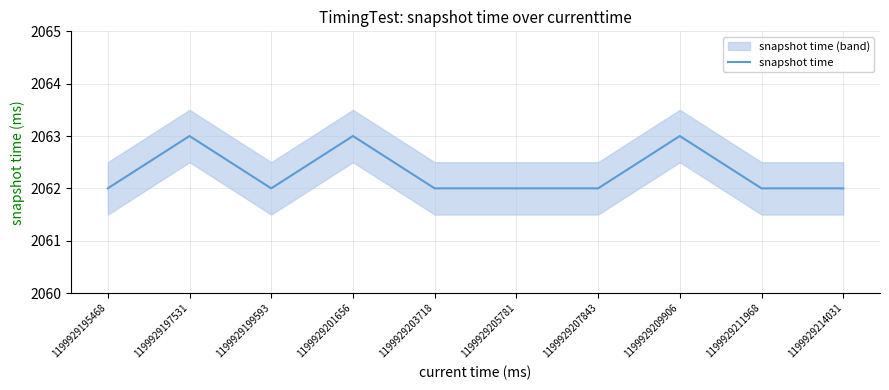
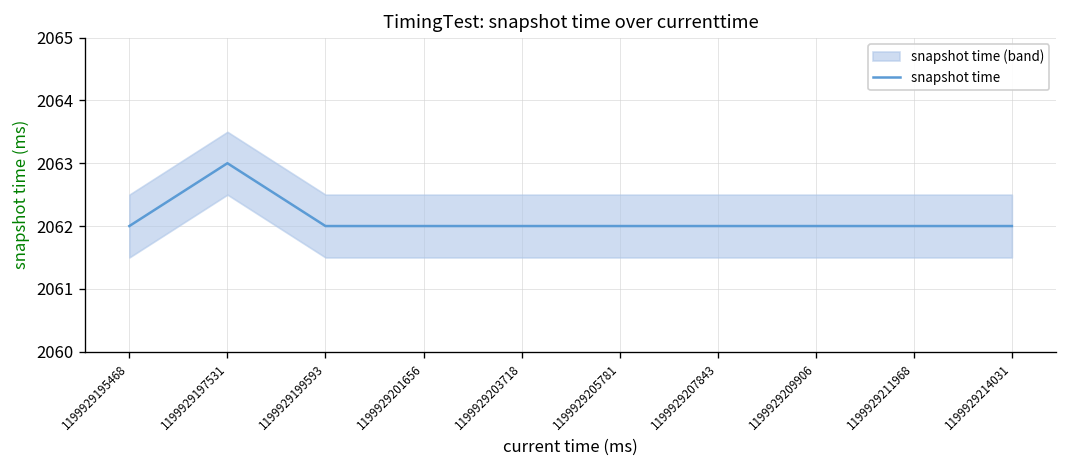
  {
    "snapshot time": {
      "1199929195468": 2062,
      "1199929197531": 2063,
      "1199929199593": 2062,
-     "1199929201656": 2063,
+     "1199929201656": 2062,
      "1199929203718": 2062,
      "1199929205781": 2062,
      "1199929207843": 2062,
-     "1199929209906": 2063,
+     "1199929209906": 2062,
      "1199929211968": 2062,
      "1199929214031": 2062
    }
  }
